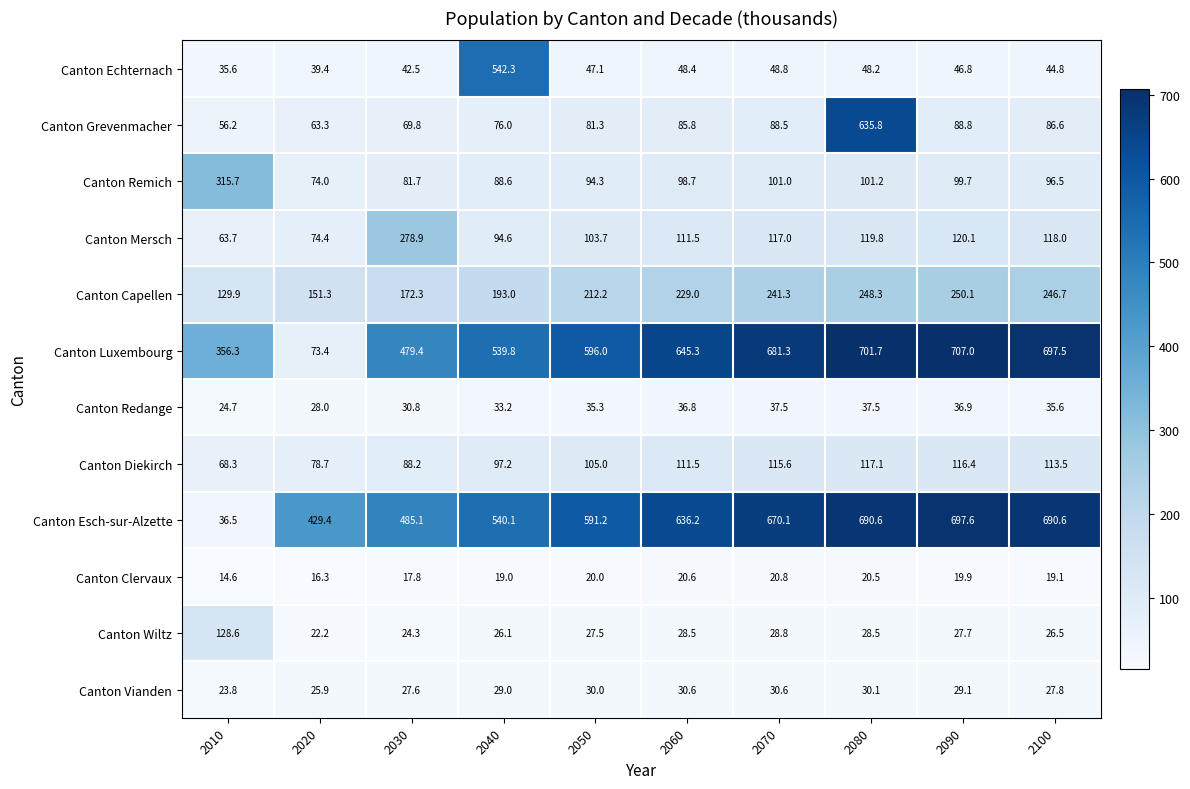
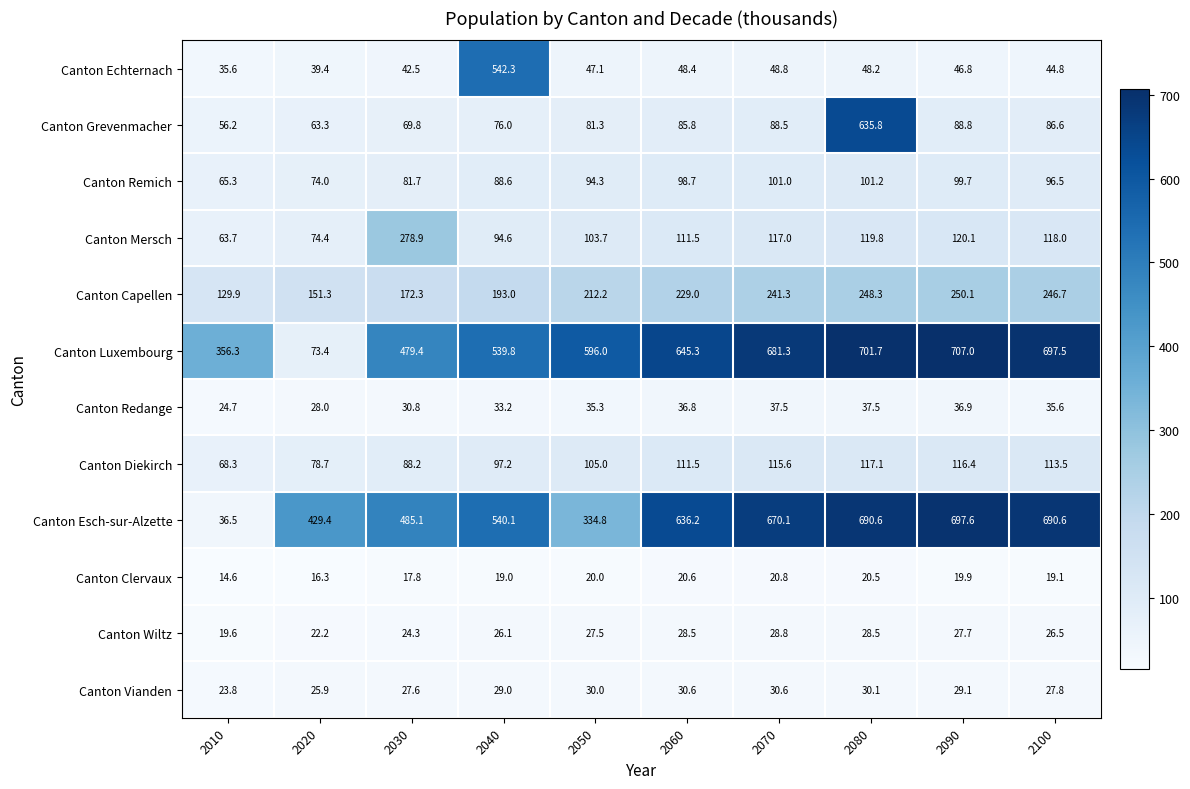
  {
    "Canton Echternach": {
      "2010": 35.6,
      "2020": 39.4,
      "2030": 42.5,
      "2040": 542.3,
      "2050": 47.1,
      "2060": 48.4,
      "2070": 48.8,
      "2080": 48.2,
      "2090": 46.8,
      "2100": 44.8
    },
    "Canton Grevenmacher": {
      "2010": 56.2,
      "2020": 63.3,
      "2030": 69.8,
      "2040": 76.0,
      "2050": 81.3,
      "2060": 85.8,
      "2070": 88.5,
      "2080": 635.8,
      "2090": 88.8,
      "2100": 86.6
    },
    "Canton Remich": {
-     "2010": 315.7,
+     "2010": 65.3,
      "2020": 74.0,
      "2030": 81.7,
      "2040": 88.6,
      "2050": 94.3,
      "2060": 98.7,
      "2070": 101.0,
      "2080": 101.2,
      "2090": 99.7,
      "2100": 96.5
    },
    "Canton Mersch": {
      "2010": 63.7,
      "2020": 74.4,
      "2030": 278.9,
      "2040": 94.6,
      "2050": 103.7,
      "2060": 111.5,
      "2070": 117.0,
      "2080": 119.8,
      "2090": 120.1,
      "2100": 118.0
    },
    "Canton Capellen": {
      "2010": 129.9,
      "2020": 151.3,
      "2030": 172.3,
      "2040": 193.0,
      "2050": 212.2,
      "2060": 229.0,
      "2070": 241.3,
      "2080": 248.3,
      "2090": 250.1,
      "2100": 246.7
    },
    "Canton Luxembourg": {
      "2010": 356.3,
      "2020": 73.4,
      "2030": 479.4,
      "2040": 539.8,
      "2050": 596.0,
      "2060": 645.3,
      "2070": 681.3,
      "2080": 701.7,
      "2090": 707.0,
      "2100": 697.5
    },
    "Canton Redange": {
      "2010": 24.7,
      "2020": 28.0,
      "2030": 30.8,
      "2040": 33.2,
      "2050": 35.3,
      "2060": 36.8,
      "2070": 37.5,
      "2080": 37.5,
      "2090": 36.9,
      "2100": 35.6
    },
    "Canton Diekirch": {
      "2010": 68.3,
      "2020": 78.7,
      "2030": 88.2,
      "2040": 97.2,
      "2050": 105.0,
      "2060": 111.5,
      "2070": 115.6,
      "2080": 117.1,
      "2090": 116.4,
      "2100": 113.5
    },
    "Canton Esch-sur-Alzette": {
      "2010": 36.5,
      "2020": 429.4,
      "2030": 485.1,
      "2040": 540.1,
-     "2050": 591.2,
+     "2050": 334.8,
      "2060": 636.2,
      "2070": 670.1,
      "2080": 690.6,
      "2090": 697.6,
      "2100": 690.6
    },
    "Canton Clervaux": {
      "2010": 14.6,
      "2020": 16.3,
      "2030": 17.8,
      "2040": 19.0,
      "2050": 20.0,
      "2060": 20.6,
      "2070": 20.8,
      "2080": 20.5,
      "2090": 19.9,
      "2100": 19.1
    },
    "Canton Wiltz": {
-     "2010": 128.6,
+     "2010": 19.6,
      "2020": 22.2,
      "2030": 24.3,
      "2040": 26.1,
      "2050": 27.5,
      "2060": 28.5,
      "2070": 28.8,
      "2080": 28.5,
      "2090": 27.7,
      "2100": 26.5
    },
    "Canton Vianden": {
      "2010": 23.8,
      "2020": 25.9,
      "2030": 27.6,
      "2040": 29.0,
      "2050": 30.0,
      "2060": 30.6,
      "2070": 30.6,
      "2080": 30.1,
      "2090": 29.1,
      "2100": 27.8
    }
  }
